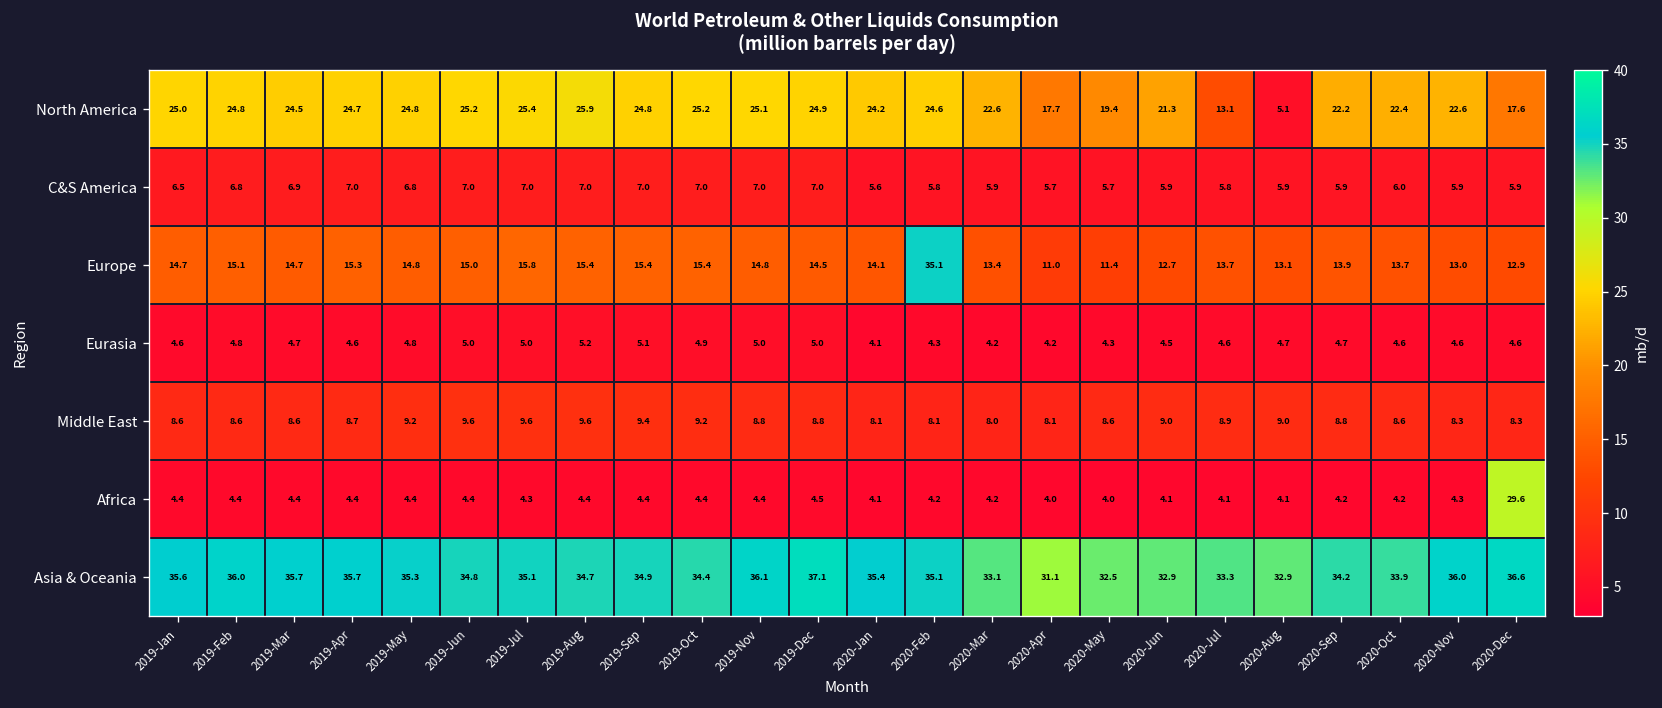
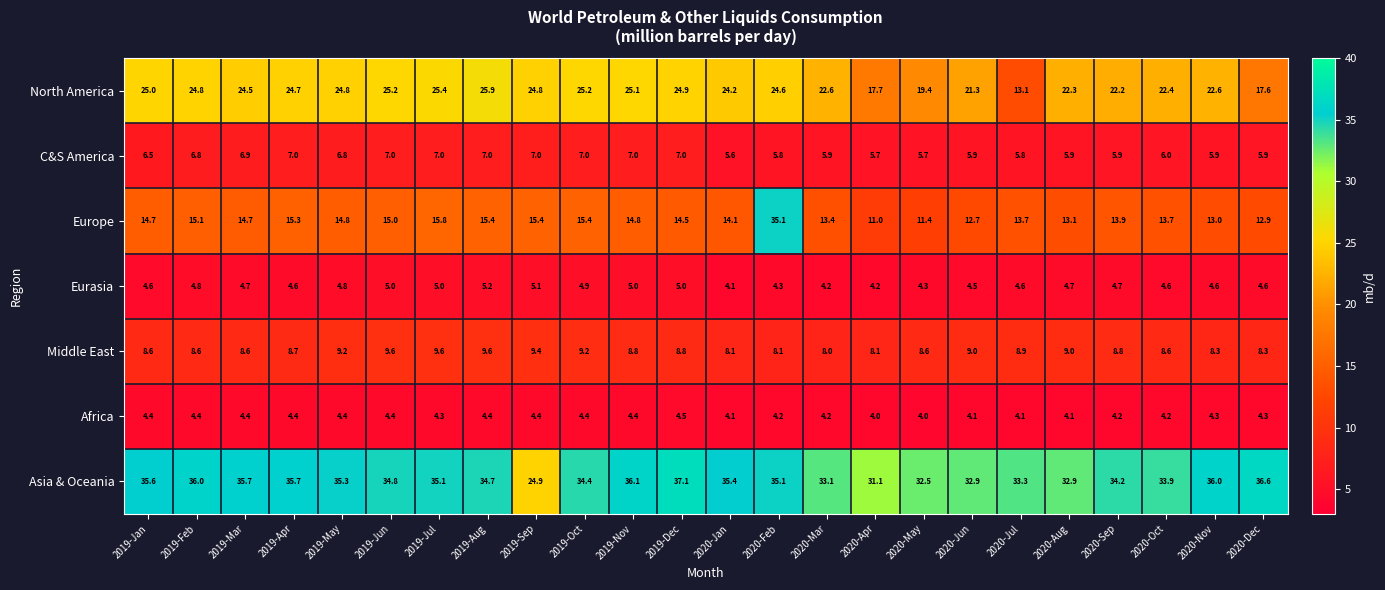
  {
    "North America": {
      "2019-Jan": 25.0,
      "2019-Feb": 24.8,
      "2019-Mar": 24.5,
      "2019-Apr": 24.7,
      "2019-May": 24.8,
      "2019-Jun": 25.2,
      "2019-Jul": 25.4,
      "2019-Aug": 25.9,
      "2019-Sep": 24.8,
      "2019-Oct": 25.2,
      "2019-Nov": 25.1,
      "2019-Dec": 24.9,
      "2020-Jan": 24.2,
      "2020-Feb": 24.6,
      "2020-Mar": 22.6,
      "2020-Apr": 17.7,
      "2020-May": 19.4,
      "2020-Jun": 21.3,
      "2020-Jul": 13.1,
-     "2020-Aug": 5.1,
+     "2020-Aug": 22.3,
      "2020-Sep": 22.2,
      "2020-Oct": 22.4,
      "2020-Nov": 22.6,
      "2020-Dec": 17.6
    },
    "C&S America": {
      "2019-Jan": 6.5,
      "2019-Feb": 6.8,
      "2019-Mar": 6.9,
      "2019-Apr": 7.0,
      "2019-May": 6.8,
      "2019-Jun": 7.0,
      "2019-Jul": 7.0,
      "2019-Aug": 7.0,
      "2019-Sep": 7.0,
      "2019-Oct": 7.0,
      "2019-Nov": 7.0,
      "2019-Dec": 7.0,
      "2020-Jan": 5.6,
      "2020-Feb": 5.8,
      "2020-Mar": 5.9,
      "2020-Apr": 5.7,
      "2020-May": 5.7,
      "2020-Jun": 5.9,
      "2020-Jul": 5.8,
      "2020-Aug": 5.9,
      "2020-Sep": 5.9,
      "2020-Oct": 6.0,
      "2020-Nov": 5.9,
      "2020-Dec": 5.9
    },
    "Europe": {
      "2019-Jan": 14.7,
      "2019-Feb": 15.1,
      "2019-Mar": 14.7,
      "2019-Apr": 15.3,
      "2019-May": 14.8,
      "2019-Jun": 15.0,
      "2019-Jul": 15.8,
      "2019-Aug": 15.4,
      "2019-Sep": 15.4,
      "2019-Oct": 15.4,
      "2019-Nov": 14.8,
      "2019-Dec": 14.5,
      "2020-Jan": 14.1,
      "2020-Feb": 35.1,
      "2020-Mar": 13.4,
      "2020-Apr": 11.0,
      "2020-May": 11.4,
      "2020-Jun": 12.7,
      "2020-Jul": 13.7,
      "2020-Aug": 13.1,
      "2020-Sep": 13.9,
      "2020-Oct": 13.7,
      "2020-Nov": 13.0,
      "2020-Dec": 12.9
    },
    "Eurasia": {
      "2019-Jan": 4.6,
      "2019-Feb": 4.8,
      "2019-Mar": 4.7,
      "2019-Apr": 4.6,
      "2019-May": 4.8,
      "2019-Jun": 5.0,
      "2019-Jul": 5.0,
      "2019-Aug": 5.2,
      "2019-Sep": 5.1,
      "2019-Oct": 4.9,
      "2019-Nov": 5.0,
      "2019-Dec": 5.0,
      "2020-Jan": 4.1,
      "2020-Feb": 4.3,
      "2020-Mar": 4.2,
      "2020-Apr": 4.2,
      "2020-May": 4.3,
      "2020-Jun": 4.5,
      "2020-Jul": 4.6,
      "2020-Aug": 4.7,
      "2020-Sep": 4.7,
      "2020-Oct": 4.6,
      "2020-Nov": 4.6,
      "2020-Dec": 4.6
    },
    "Middle East": {
      "2019-Jan": 8.6,
      "2019-Feb": 8.6,
      "2019-Mar": 8.6,
      "2019-Apr": 8.7,
      "2019-May": 9.2,
      "2019-Jun": 9.6,
      "2019-Jul": 9.6,
      "2019-Aug": 9.6,
      "2019-Sep": 9.4,
      "2019-Oct": 9.2,
      "2019-Nov": 8.8,
      "2019-Dec": 8.8,
      "2020-Jan": 8.1,
      "2020-Feb": 8.1,
      "2020-Mar": 8.0,
      "2020-Apr": 8.1,
      "2020-May": 8.6,
      "2020-Jun": 9.0,
      "2020-Jul": 8.9,
      "2020-Aug": 9.0,
      "2020-Sep": 8.8,
      "2020-Oct": 8.6,
      "2020-Nov": 8.3,
      "2020-Dec": 8.3
    },
    "Africa": {
      "2019-Jan": 4.4,
      "2019-Feb": 4.4,
      "2019-Mar": 4.4,
      "2019-Apr": 4.4,
      "2019-May": 4.4,
      "2019-Jun": 4.4,
      "2019-Jul": 4.3,
      "2019-Aug": 4.4,
      "2019-Sep": 4.4,
      "2019-Oct": 4.4,
      "2019-Nov": 4.4,
      "2019-Dec": 4.5,
      "2020-Jan": 4.1,
      "2020-Feb": 4.2,
      "2020-Mar": 4.2,
      "2020-Apr": 4.0,
      "2020-May": 4.0,
      "2020-Jun": 4.1,
      "2020-Jul": 4.1,
      "2020-Aug": 4.1,
      "2020-Sep": 4.2,
      "2020-Oct": 4.2,
      "2020-Nov": 4.3,
-     "2020-Dec": 29.6
+     "2020-Dec": 4.3
    },
    "Asia & Oceania": {
      "2019-Jan": 35.6,
      "2019-Feb": 36.0,
      "2019-Mar": 35.7,
      "2019-Apr": 35.7,
      "2019-May": 35.3,
      "2019-Jun": 34.8,
      "2019-Jul": 35.1,
      "2019-Aug": 34.7,
-     "2019-Sep": 34.9,
+     "2019-Sep": 24.9,
      "2019-Oct": 34.4,
      "2019-Nov": 36.1,
      "2019-Dec": 37.1,
      "2020-Jan": 35.4,
      "2020-Feb": 35.1,
      "2020-Mar": 33.1,
      "2020-Apr": 31.1,
      "2020-May": 32.5,
      "2020-Jun": 32.9,
      "2020-Jul": 33.3,
      "2020-Aug": 32.9,
      "2020-Sep": 34.2,
      "2020-Oct": 33.9,
      "2020-Nov": 36.0,
      "2020-Dec": 36.6
    }
  }
